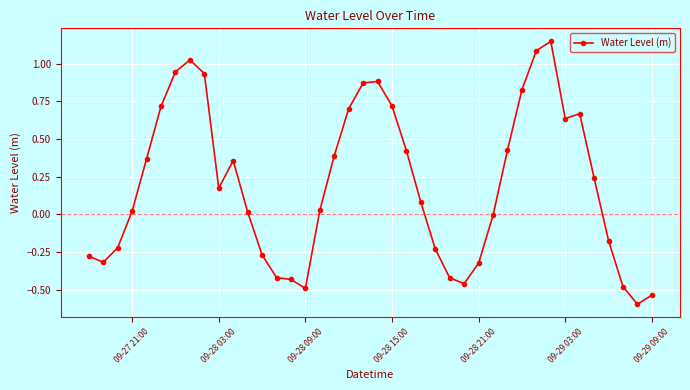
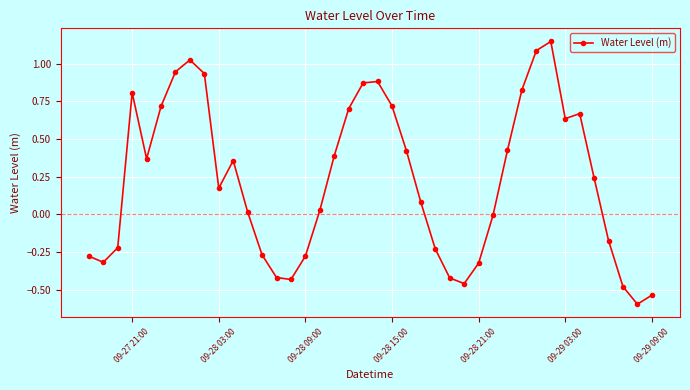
  {
-   "09-27 21:00": 0.02,
+   "09-27 21:00": 0.81,
    "09-28 03:00": 0.17,
-   "09-28 09:00": -0.49,
+   "09-28 09:00": -0.28,
    "09-28 15:00": 0.72,
    "09-28 21:00": -0.32,
    "09-29 03:00": 0.64,
    "09-29 09:00": -0.54
  }
